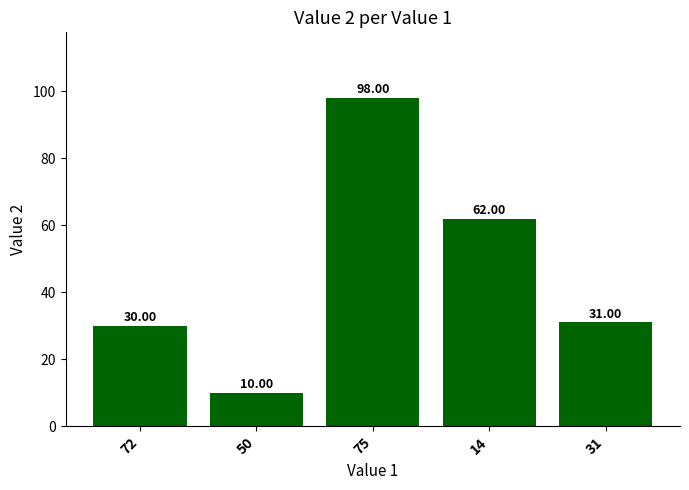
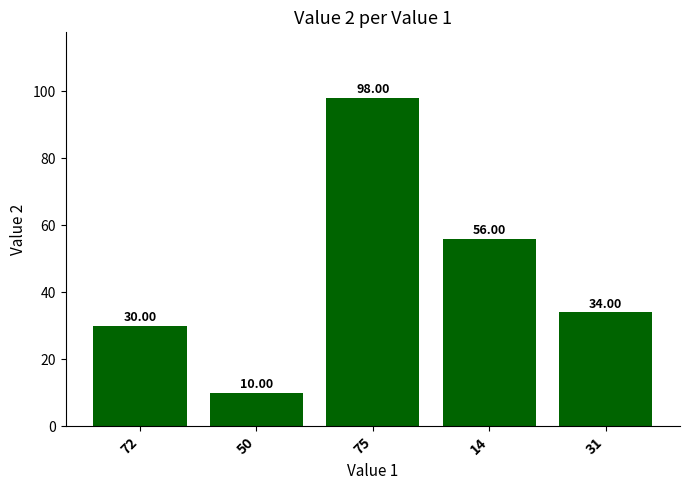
  {
    "72": 30.00,
    "50": 10.00,
    "75": 98.00,
-   "14": 62.00,
-   "31": 31.00
+   "14": 56.00,
+   "31": 34.00
  }
